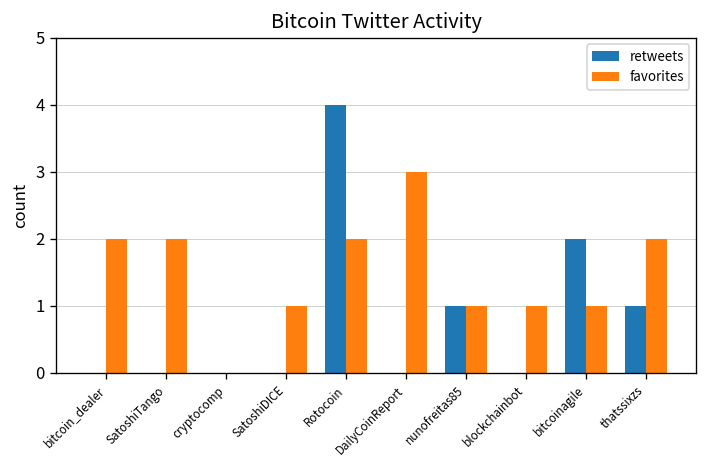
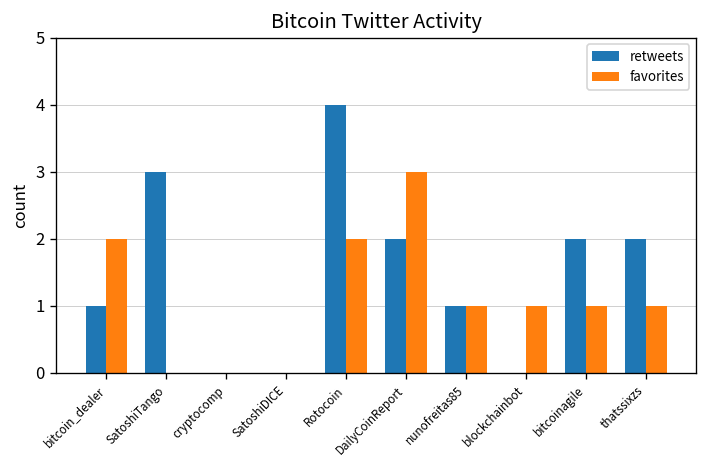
  {
    "retweets": {
-     "bitcoin_dealer": 0,
-     "SatoshiTango": 0,
+     "bitcoin_dealer": 1,
+     "SatoshiTango": 3,
      "cryptocomp": 0,
      "SatoshiDICE": 0,
      "Rotocoin": 4,
-     "DailyCoinReport": 0,
+     "DailyCoinReport": 2,
      "nunofreitas85": 1,
      "blockchainbot": 0,
      "bitcoinagile": 2,
-     "thatssixzs": 1
+     "thatssixzs": 2
    },
    "favorites": {
      "bitcoin_dealer": 2,
-     "SatoshiTango": 2,
+     "SatoshiTango": 0,
      "cryptocomp": 0,
-     "SatoshiDICE": 1,
+     "SatoshiDICE": 0,
      "Rotocoin": 2,
      "DailyCoinReport": 3,
      "nunofreitas85": 1,
      "blockchainbot": 1,
      "bitcoinagile": 1,
-     "thatssixzs": 2
+     "thatssixzs": 1
    }
  }
